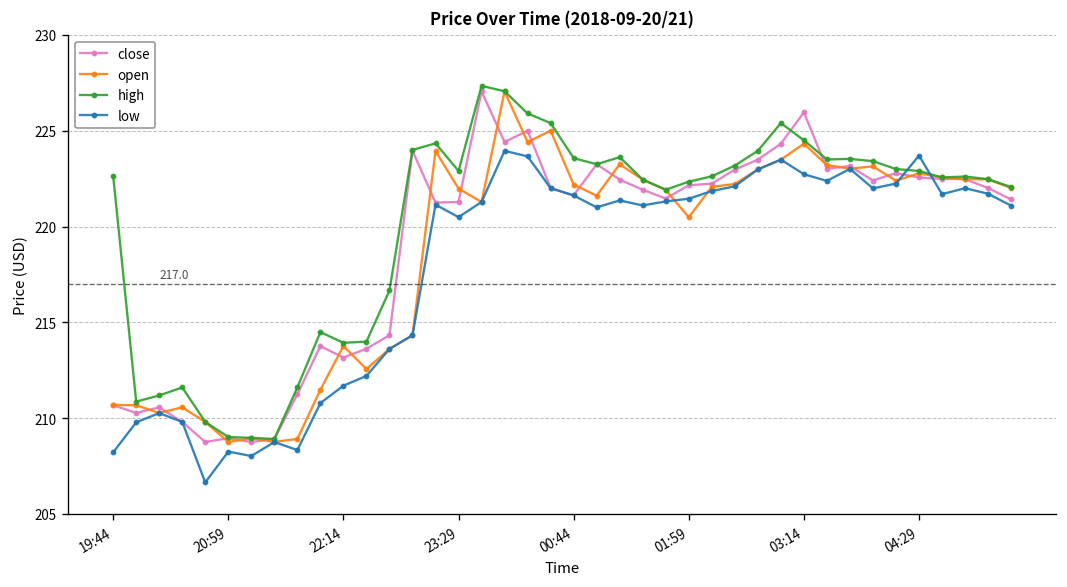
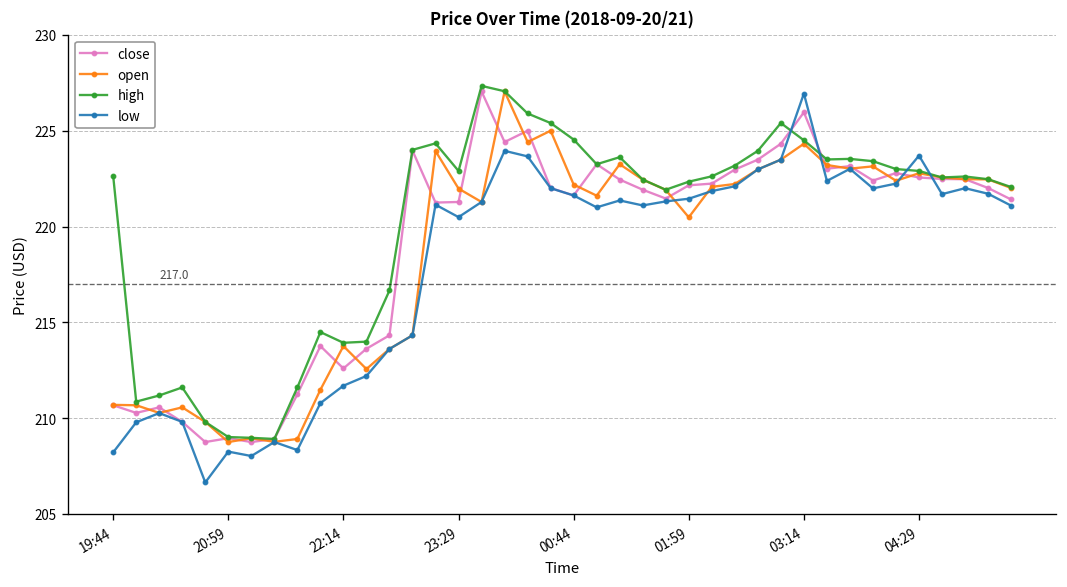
  {
    "close": {
-     "22:14": 213.2,
+     "22:14": 212.6,
      "23:29": 221.3,
      "01:59": 222.2,
      "03:14": 226.0,
      "04:29": 222.6
    },
    "open": {
      "20:59": 208.8,
      "22:14": 213.8,
      "23:29": 222.0,
      "00:44": 222.2,
      "01:59": 220.5,
      "03:14": 224.3
    },
    "high": {
      "19:44": 222.6,
      "22:14": 213.9,
      "23:29": 222.9,
-     "00:44": 223.6,
+     "00:44": 224.5,
      "01:59": 222.3,
      "03:14": 224.5
    },
    "low": {
      "19:44": 208.2,
      "20:59": 208.3,
      "22:14": 211.7,
      "23:29": 220.5,
      "01:59": 221.5,
-     "03:14": 222.7,
+     "03:14": 226.9,
      "04:29": 223.7
    }
  }
